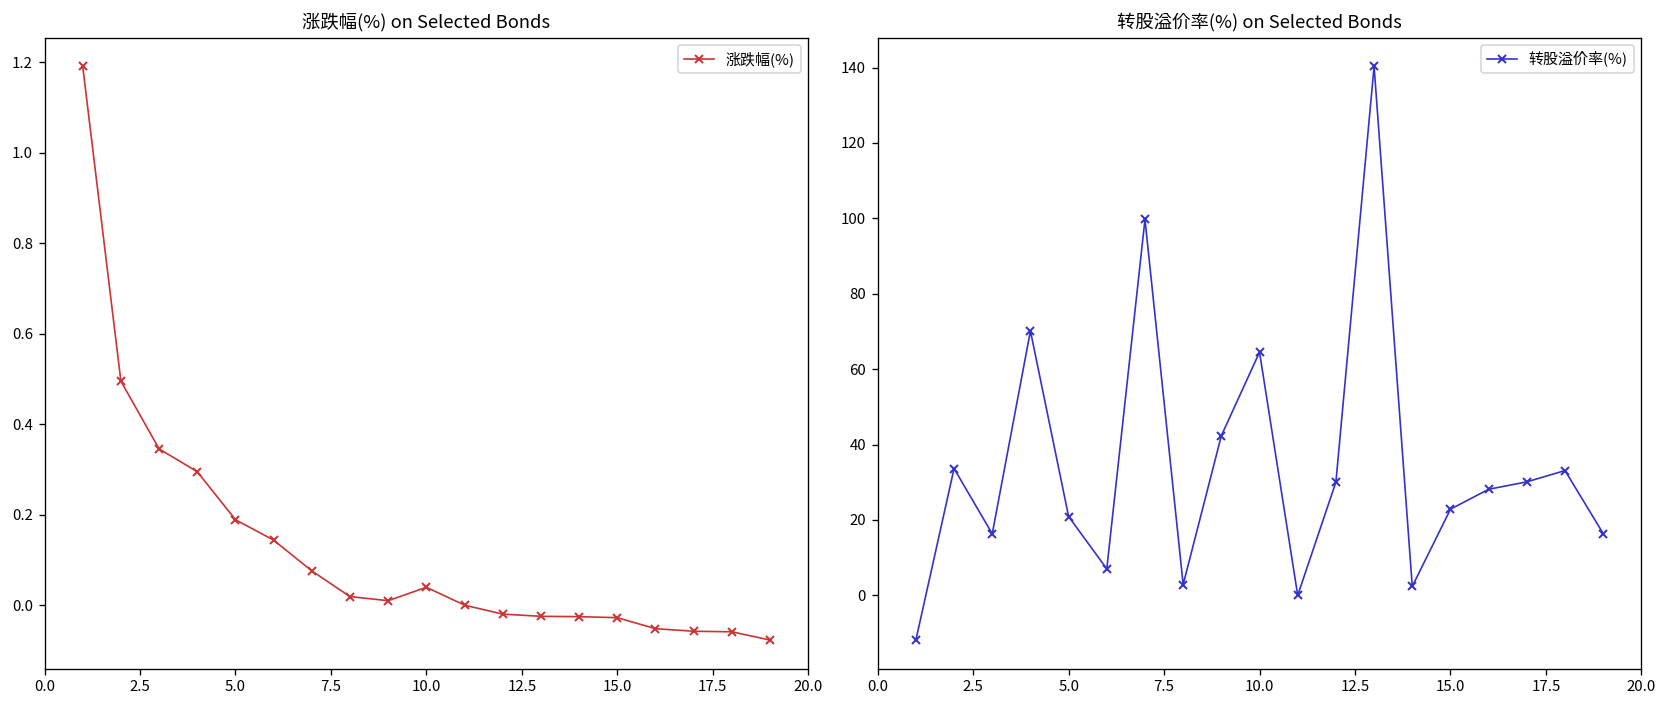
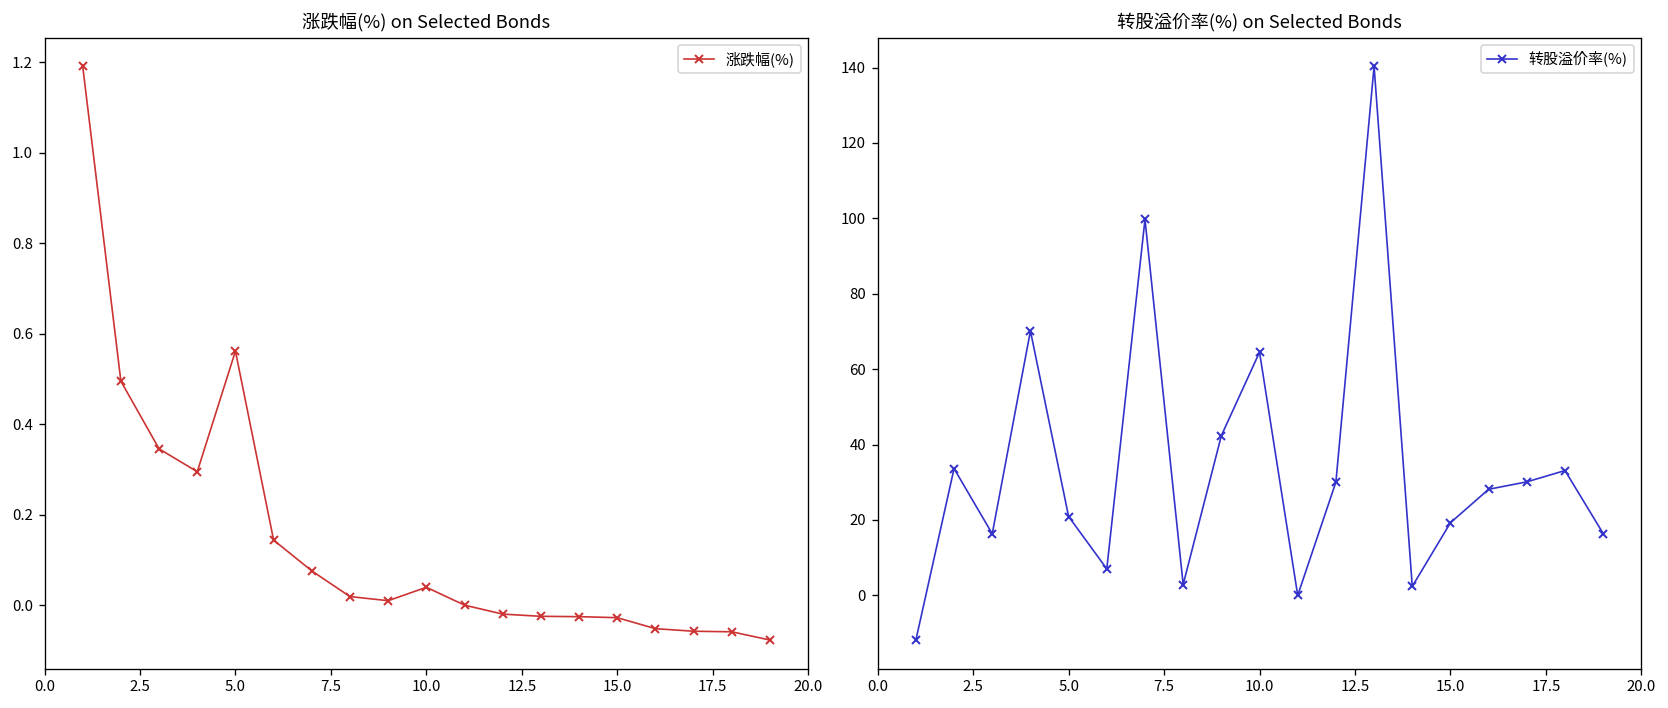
  {
    "涨跌幅(%) on Selected Bonds": {
-     "5.0": 0.19,
+     "5.0": 0.56,
      "10.0": 0.04,
      "15.0": -0.03
    },
    "转股溢价率(%) on Selected Bonds": {
      "5.0": 21,
      "10.0": 64,
-     "15.0": 23
+     "15.0": 19
    }
  }
